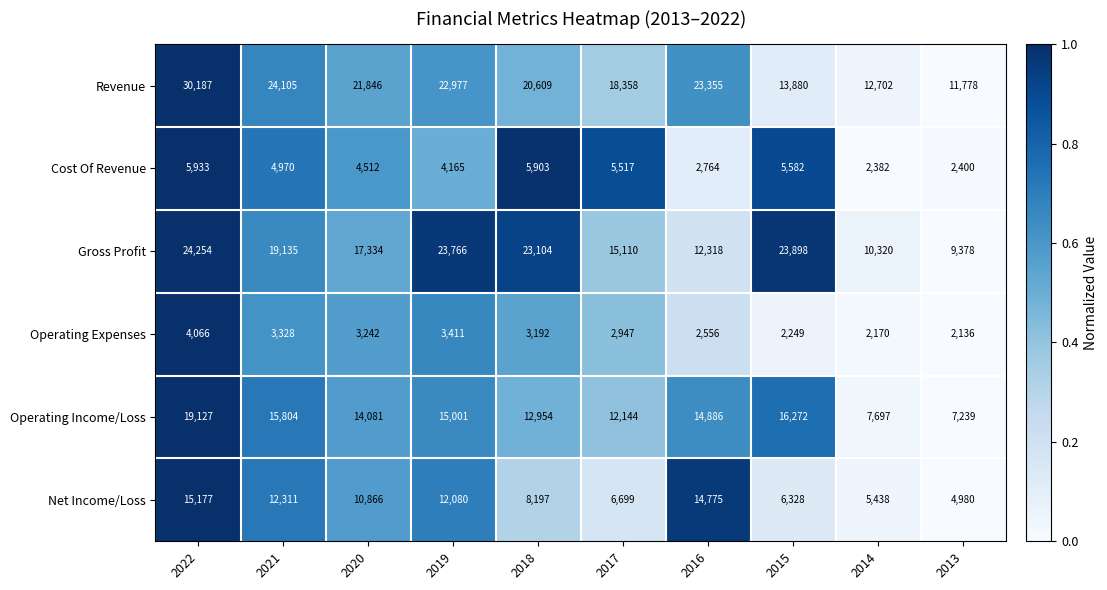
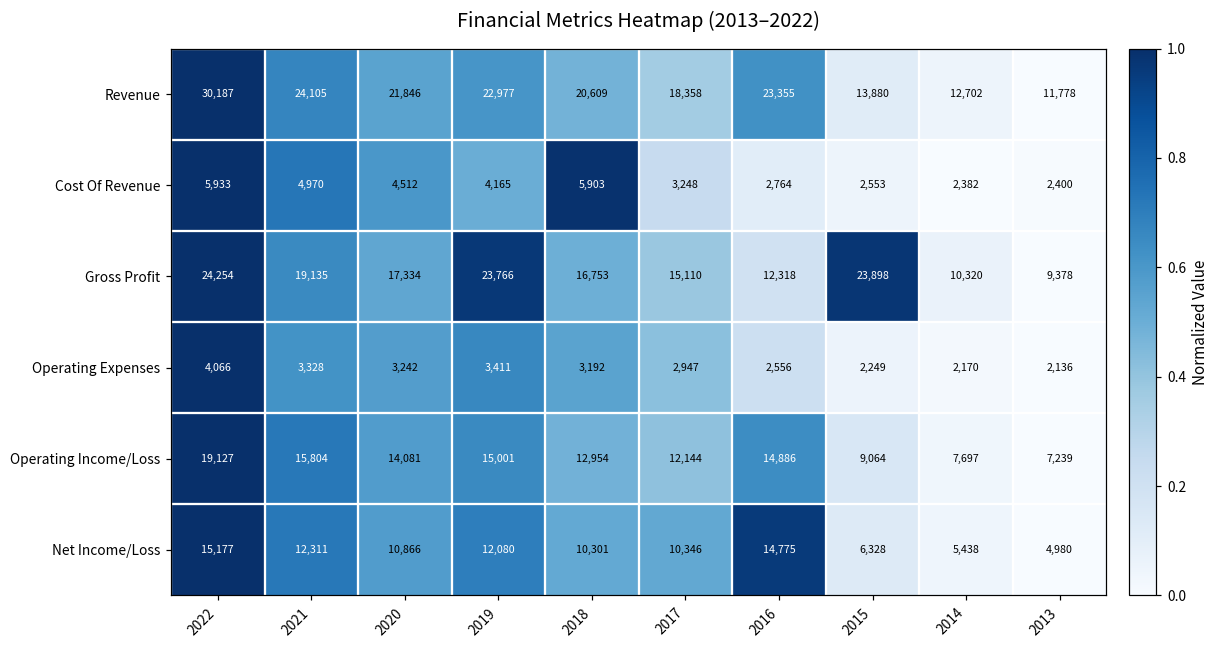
  {
    "Revenue": {
      "2022": "30,187",
      "2021": "24,105",
      "2020": "21,846",
      "2019": "22,977",
      "2018": "20,609",
      "2017": "18,358",
      "2016": "23,355",
      "2015": "13,880",
      "2014": "12,702",
      "2013": "11,778"
    },
    "Cost Of Revenue": {
      "2022": "5,933",
      "2021": "4,970",
      "2020": "4,512",
      "2019": "4,165",
      "2018": "5,903",
-     "2017": "5,517",
+     "2017": "3,248",
      "2016": "2,764",
-     "2015": "5,582",
+     "2015": "2,553",
      "2014": "2,382",
      "2013": "2,400"
    },
    "Gross Profit": {
      "2022": "24,254",
      "2021": "19,135",
      "2020": "17,334",
      "2019": "23,766",
-     "2018": "23,104",
+     "2018": "16,753",
      "2017": "15,110",
      "2016": "12,318",
      "2015": "23,898",
      "2014": "10,320",
      "2013": "9,378"
    },
    "Operating Expenses": {
      "2022": "4,066",
      "2021": "3,328",
      "2020": "3,242",
      "2019": "3,411",
      "2018": "3,192",
      "2017": "2,947",
      "2016": "2,556",
      "2015": "2,249",
      "2014": "2,170",
      "2013": "2,136"
    },
    "Operating Income/Loss": {
      "2022": "19,127",
      "2021": "15,804",
      "2020": "14,081",
      "2019": "15,001",
      "2018": "12,954",
      "2017": "12,144",
      "2016": "14,886",
-     "2015": "16,272",
+     "2015": "9,064",
      "2014": "7,697",
      "2013": "7,239"
    },
    "Net Income/Loss": {
      "2022": "15,177",
      "2021": "12,311",
      "2020": "10,866",
      "2019": "12,080",
-     "2018": "8,197",
-     "2017": "6,699",
+     "2018": "10,301",
+     "2017": "10,346",
      "2016": "14,775",
      "2015": "6,328",
      "2014": "5,438",
      "2013": "4,980"
    }
  }
